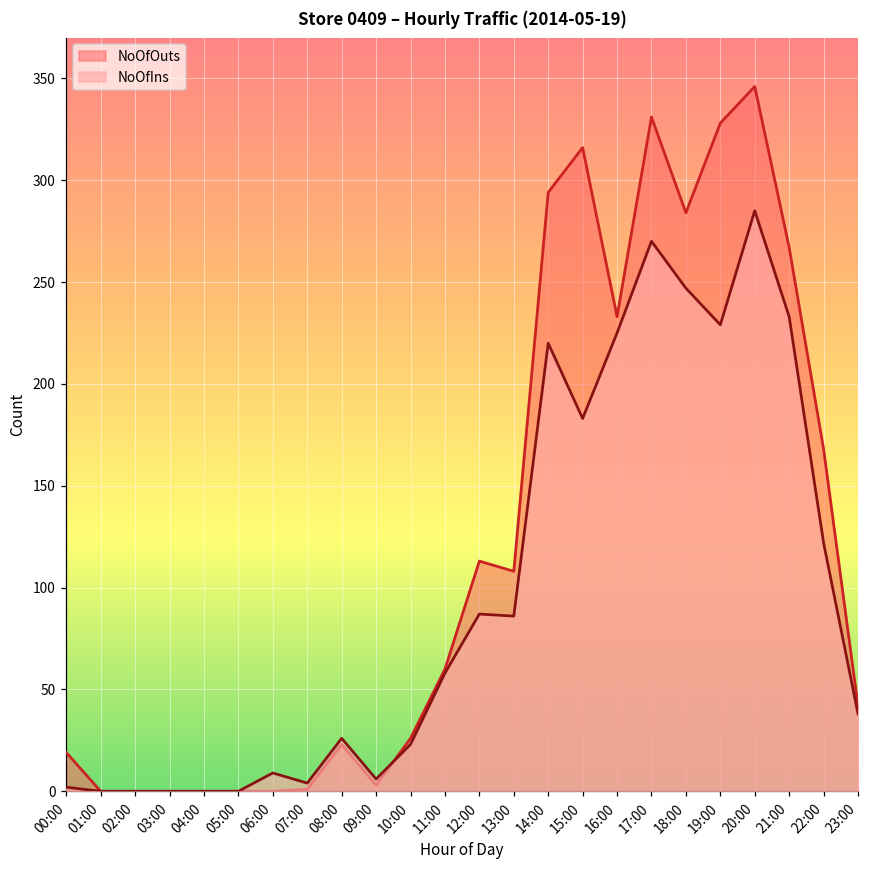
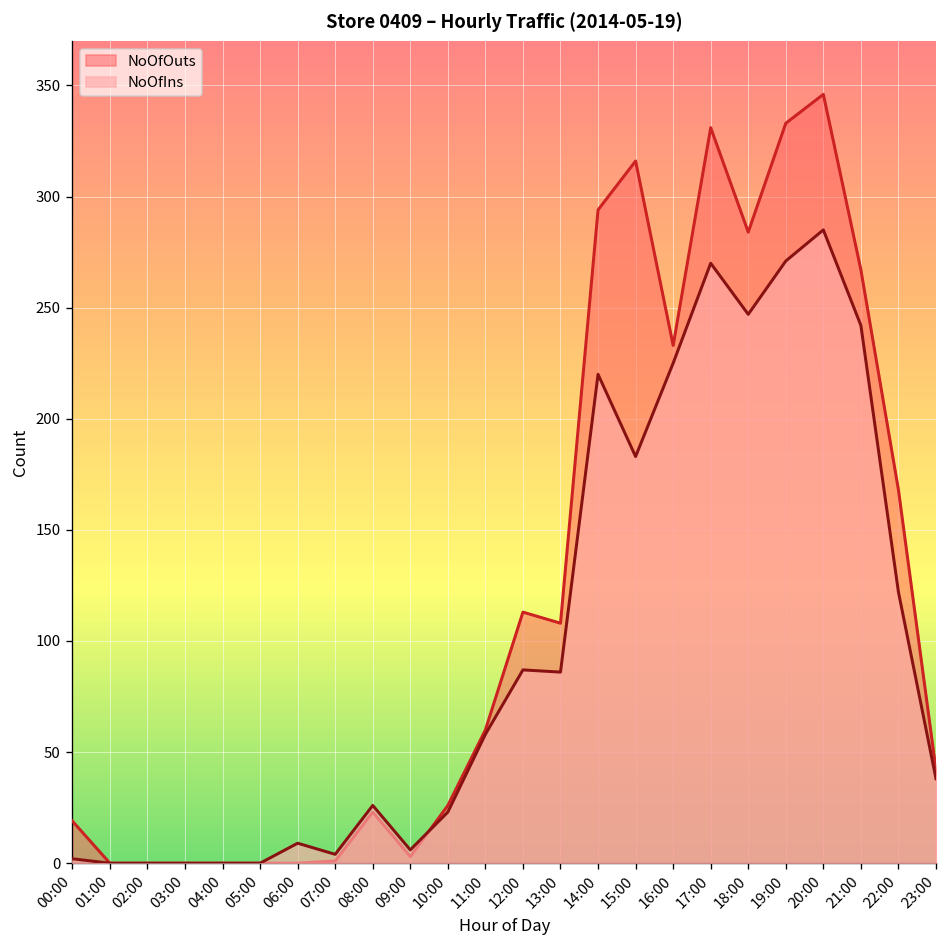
  {
    "NoOfOuts": {
      "00:00": 19,
      "06:00": 0,
      "07:00": 1,
      "08:00": 23,
      "09:00": 3,
      "10:00": 26,
      "11:00": 60,
      "12:00": 113,
      "13:00": 108,
      "14:00": 294,
      "15:00": 316,
      "16:00": 233,
      "17:00": 331,
      "18:00": 284,
-     "19:00": 328,
+     "19:00": 333,
      "20:00": 346,
      "21:00": 267,
      "22:00": 168,
      "23:00": 42
    },
    "NoOfIns": {
      "00:00": 2,
      "06:00": 9,
      "07:00": 4,
      "08:00": 26,
      "09:00": 6,
      "10:00": 23,
      "11:00": 58,
      "12:00": 87,
      "13:00": 86,
      "14:00": 220,
      "15:00": 183,
      "16:00": 225,
      "17:00": 270,
      "18:00": 247,
-     "19:00": 229,
+     "19:00": 271,
      "20:00": 285,
-     "21:00": 233,
+     "21:00": 242,
      "22:00": 122,
      "23:00": 38
    }
  }
